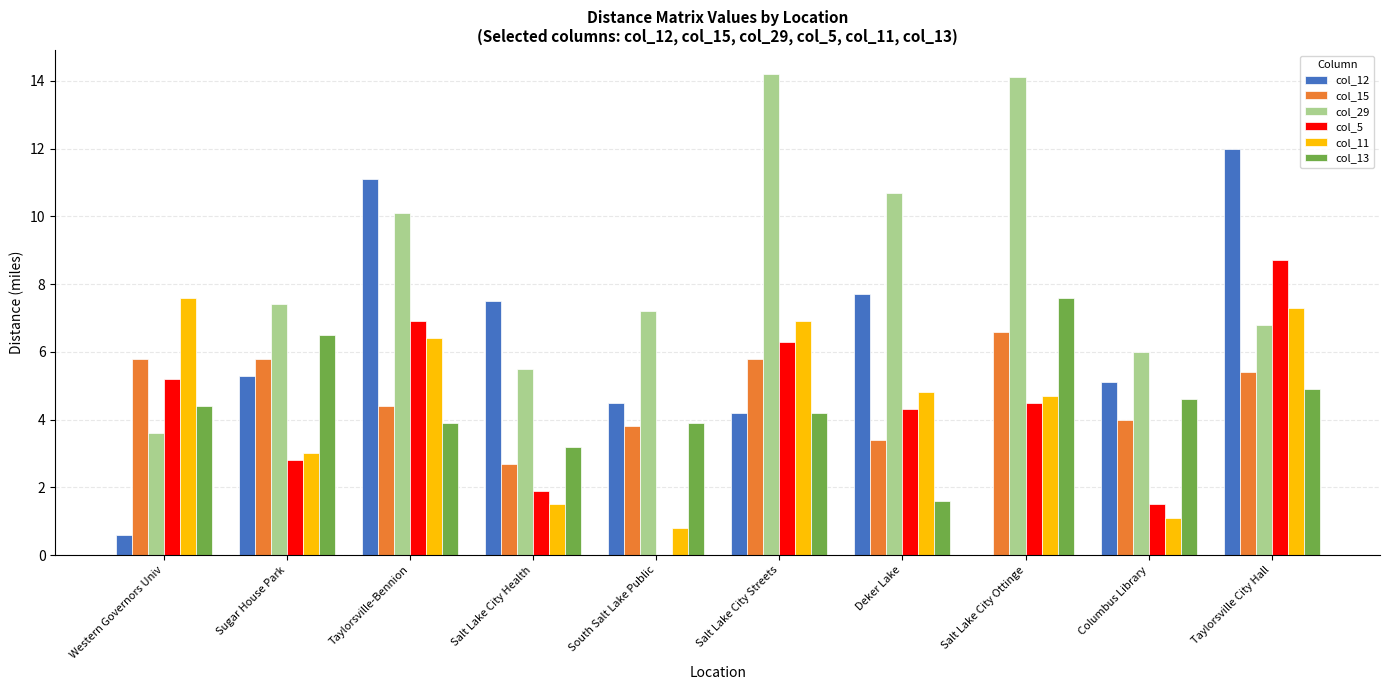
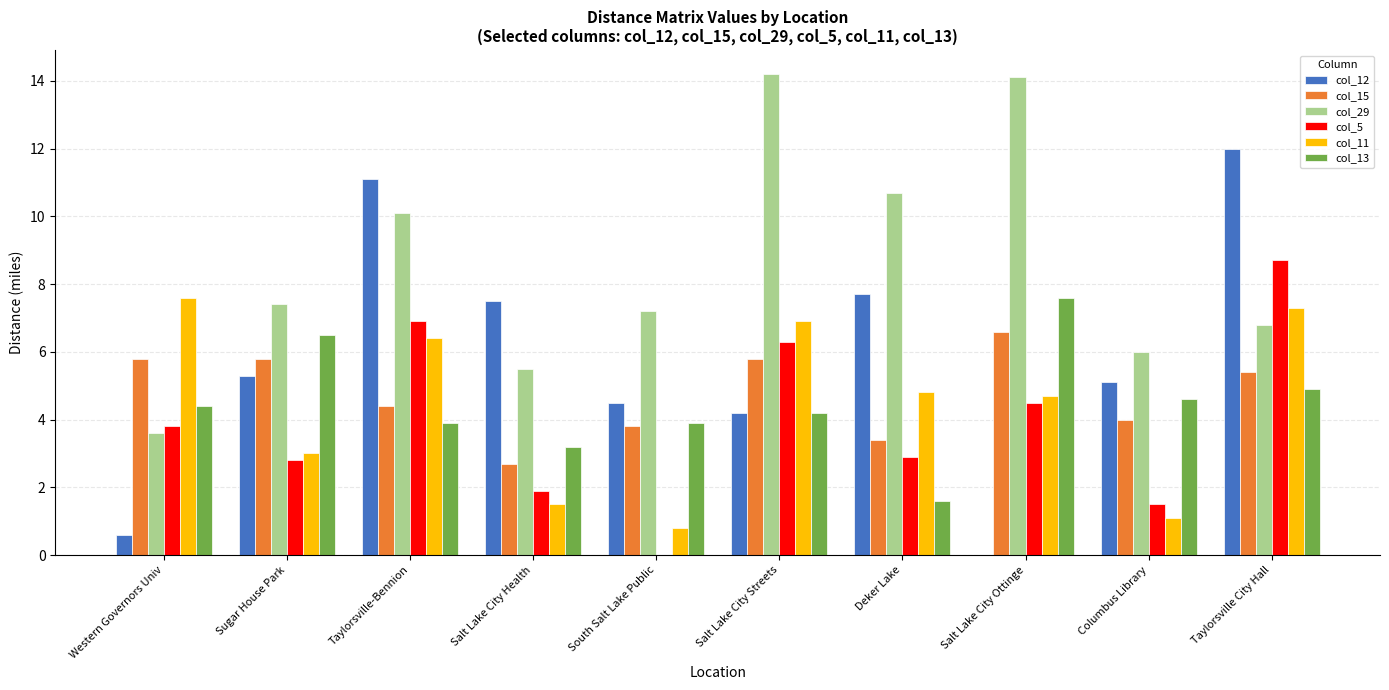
  {
    "col_12": {
      "Western Governors Univ": 0.6,
      "Sugar House Park": 5.3,
      "Taylorsville-Bennion": 11.1,
      "Salt Lake City Health": 7.5,
      "South Salt Lake Public": 4.5,
      "Salt Lake City Streets": 4.2,
      "Deker Lake": 7.7,
      "Salt Lake City Ottinge": 0.0,
      "Columbus Library": 5.1,
      "Taylorsville City Hall": 12.0
    },
    "col_15": {
      "Western Governors Univ": 5.8,
      "Sugar House Park": 5.8,
      "Taylorsville-Bennion": 4.4,
      "Salt Lake City Health": 2.7,
      "South Salt Lake Public": 3.8,
      "Salt Lake City Streets": 5.8,
      "Deker Lake": 3.4,
      "Salt Lake City Ottinge": 6.6,
      "Columbus Library": 4.0,
      "Taylorsville City Hall": 5.4
    },
    "col_29": {
      "Western Governors Univ": 3.6,
      "Sugar House Park": 7.4,
      "Taylorsville-Bennion": 10.1,
      "Salt Lake City Health": 5.5,
      "South Salt Lake Public": 7.2,
      "Salt Lake City Streets": 14.2,
      "Deker Lake": 10.7,
      "Salt Lake City Ottinge": 14.1,
      "Columbus Library": 6.0,
      "Taylorsville City Hall": 6.8
    },
    "col_5": {
-     "Western Governors Univ": 5.2,
+     "Western Governors Univ": 3.8,
      "Sugar House Park": 2.8,
      "Taylorsville-Bennion": 6.9,
      "Salt Lake City Health": 1.9,
      "South Salt Lake Public": 0.0,
      "Salt Lake City Streets": 6.3,
-     "Deker Lake": 4.3,
+     "Deker Lake": 2.9,
      "Salt Lake City Ottinge": 4.5,
      "Columbus Library": 1.5,
      "Taylorsville City Hall": 8.7
    },
    "col_11": {
      "Western Governors Univ": 7.6,
      "Sugar House Park": 3.0,
      "Taylorsville-Bennion": 6.4,
      "Salt Lake City Health": 1.5,
      "South Salt Lake Public": 0.8,
      "Salt Lake City Streets": 6.9,
      "Deker Lake": 4.8,
      "Salt Lake City Ottinge": 4.7,
      "Columbus Library": 1.1,
      "Taylorsville City Hall": 7.3
    },
    "col_13": {
      "Western Governors Univ": 4.4,
      "Sugar House Park": 6.5,
      "Taylorsville-Bennion": 3.9,
      "Salt Lake City Health": 3.2,
      "South Salt Lake Public": 3.9,
      "Salt Lake City Streets": 4.2,
      "Deker Lake": 1.6,
      "Salt Lake City Ottinge": 7.6,
      "Columbus Library": 4.6,
      "Taylorsville City Hall": 4.9
    }
  }
